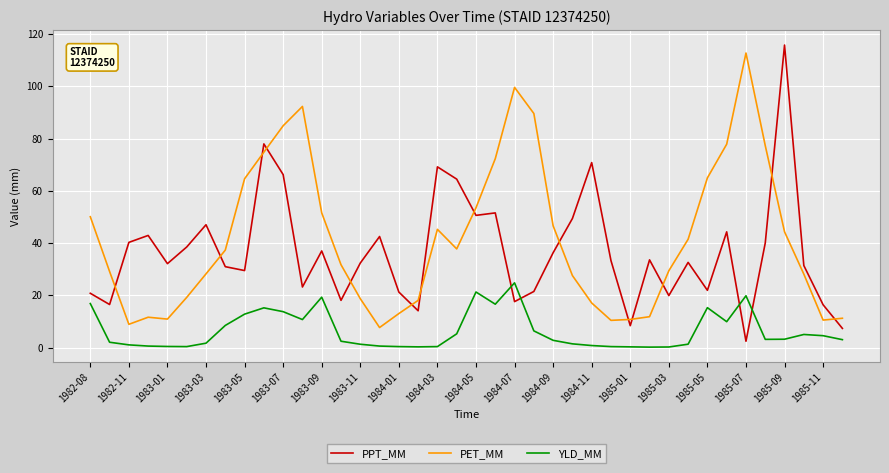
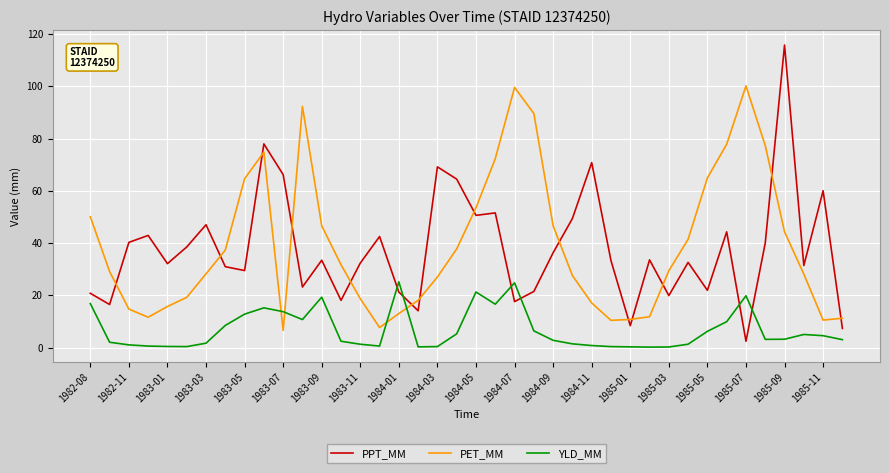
  {
    "PPT_MM": {
      "1982-08": 21,
      "1982-11": 40,
      "1983-01": 32,
      "1983-03": 47,
      "1983-05": 29,
      "1983-07": 66,
-     "1983-09": 37,
+     "1983-09": 33,
      "1983-11": 32,
      "1984-01": 21,
      "1984-03": 69,
      "1984-05": 51,
      "1984-07": 18,
      "1984-09": 36,
      "1984-11": 71,
      "1985-01": 8,
      "1985-03": 20,
      "1985-05": 22,
      "1985-07": 2,
      "1985-09": 116,
-     "1985-11": 16
+     "1985-11": 60
    },
    "PET_MM": {
      "1982-08": 50,
-     "1982-11": 9,
-     "1983-01": 11,
+     "1982-11": 15,
+     "1983-01": 16,
      "1983-03": 28,
      "1983-05": 65,
-     "1983-07": 85,
-     "1983-09": 52,
+     "1983-07": 7,
+     "1983-09": 47,
      "1983-11": 19,
      "1984-01": 13,
-     "1984-03": 45,
+     "1984-03": 27,
      "1984-05": 53,
      "1984-07": 100,
      "1984-09": 47,
      "1984-11": 17,
      "1985-01": 11,
      "1985-03": 29,
      "1985-05": 65,
-     "1985-07": 113,
+     "1985-07": 100,
      "1985-09": 44,
      "1985-11": 10
    },
    "YLD_MM": {
      "1982-08": 17,
      "1982-11": 1,
      "1983-01": 0,
      "1983-03": 2,
      "1983-05": 13,
      "1983-07": 14,
      "1983-09": 19,
      "1983-11": 1,
-     "1984-01": 0,
+     "1984-01": 25,
      "1984-03": 0,
      "1984-05": 21,
      "1984-07": 25,
      "1984-09": 3,
      "1984-11": 1,
      "1985-01": 0,
      "1985-03": 0,
-     "1985-05": 15,
+     "1985-05": 6,
      "1985-07": 20,
      "1985-09": 3,
      "1985-11": 5
    }
  }
